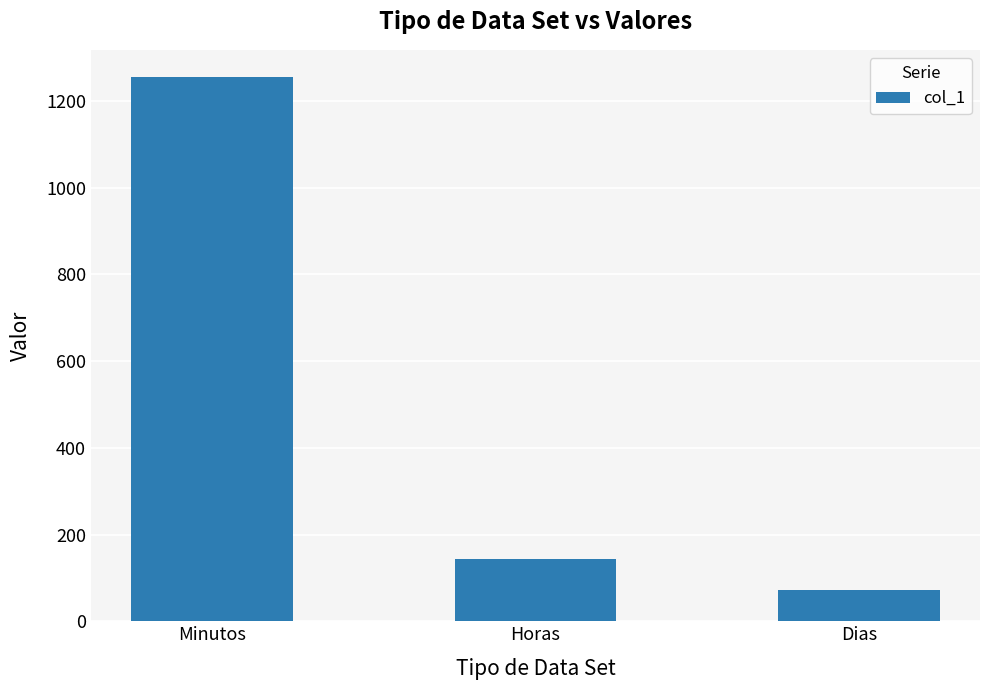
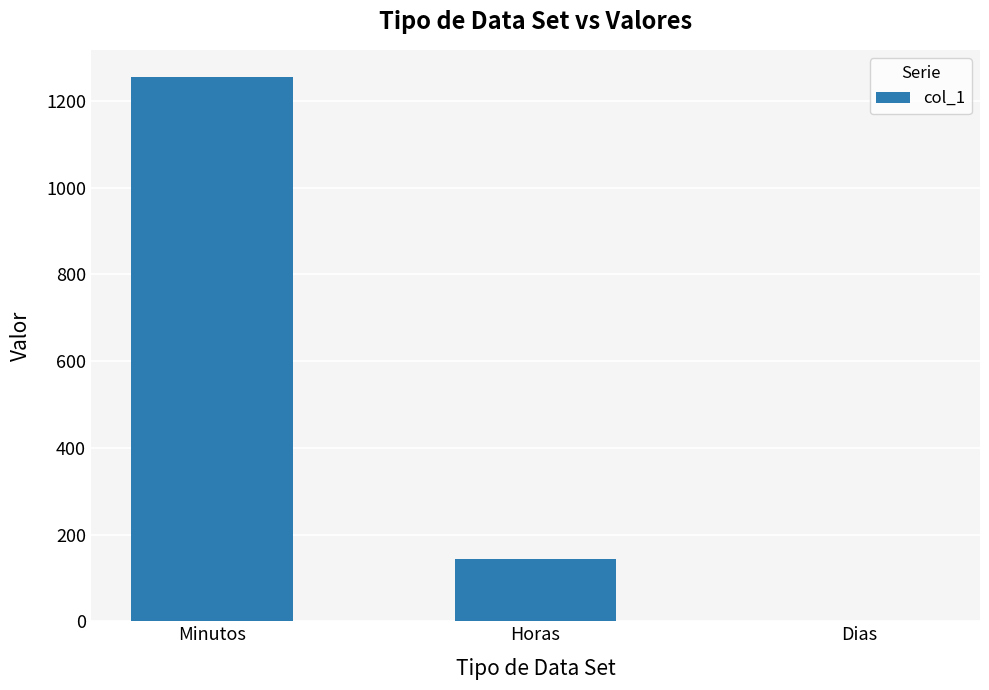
  {
    "Minutos": 1260,
    "Horas": 140,
-   "Dias": 70
+   "Dias": 0
  }
